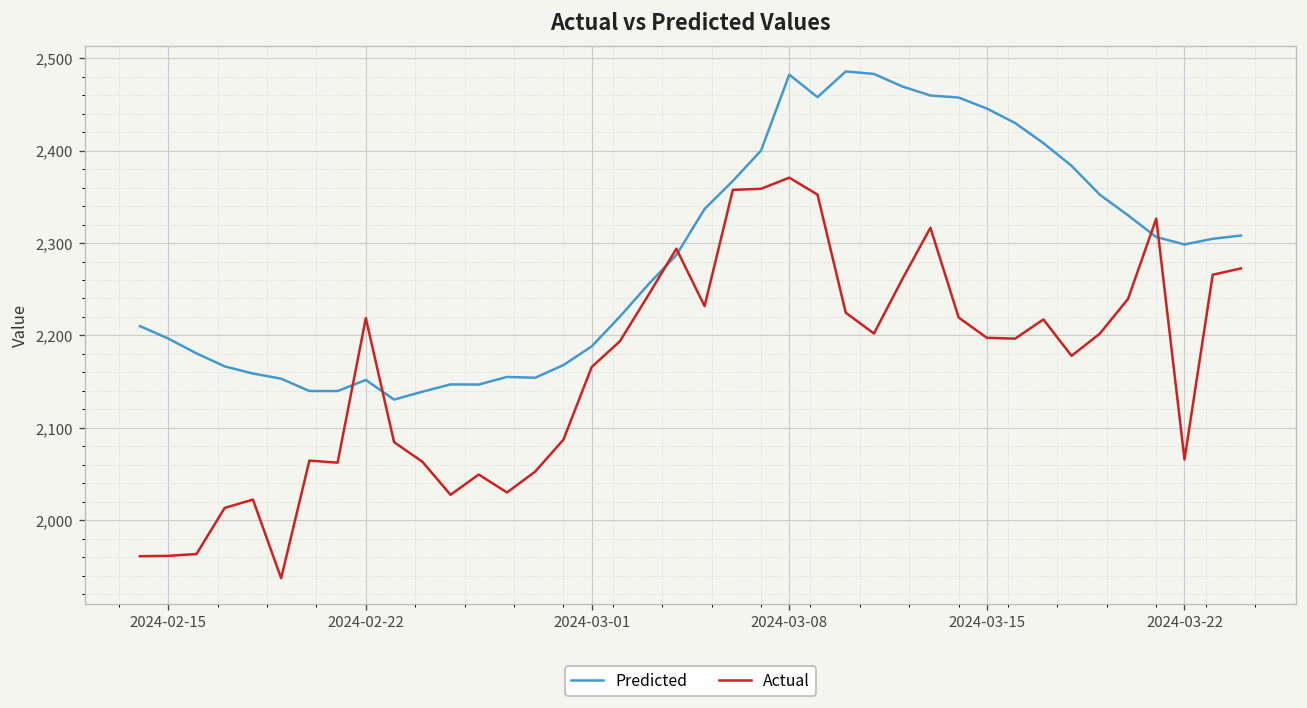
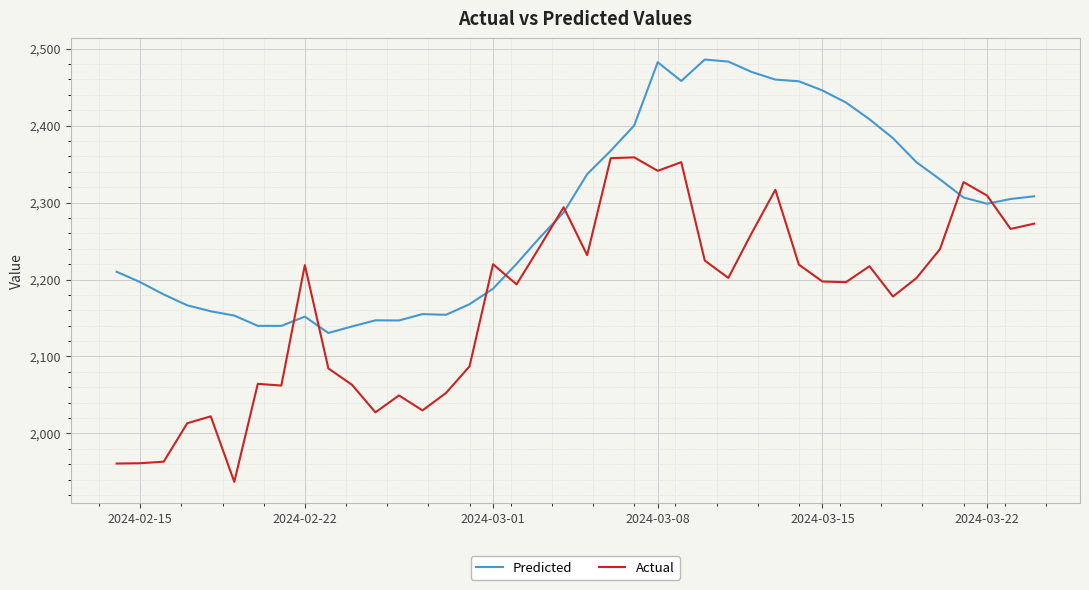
  {
    "Predicted": {
      "2024-02-15": "2,200",
      "2024-02-22": "2,150",
      "2024-03-01": "2,190",
      "2024-03-08": "2,480",
      "2024-03-15": "2,450",
      "2024-03-22": "2,300"
    },
    "Actual": {
      "2024-02-15": "1,960",
      "2024-02-22": "2,220",
-     "2024-03-01": "2,170",
-     "2024-03-08": "2,370",
+     "2024-03-01": "2,220",
+     "2024-03-08": "2,340",
      "2024-03-15": "2,200",
-     "2024-03-22": "2,070"
+     "2024-03-22": "2,310"
    }
  }
